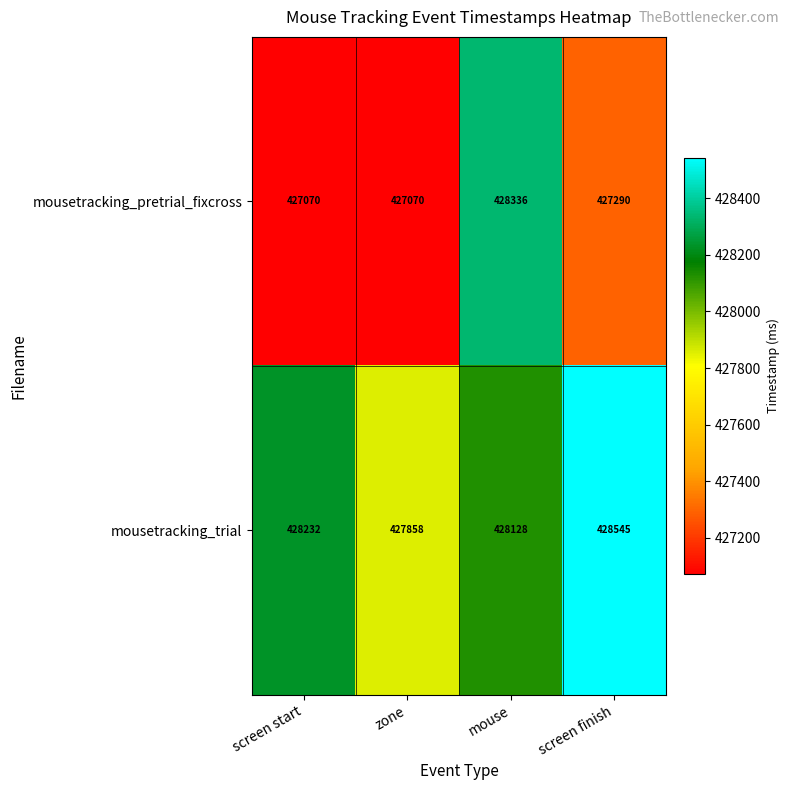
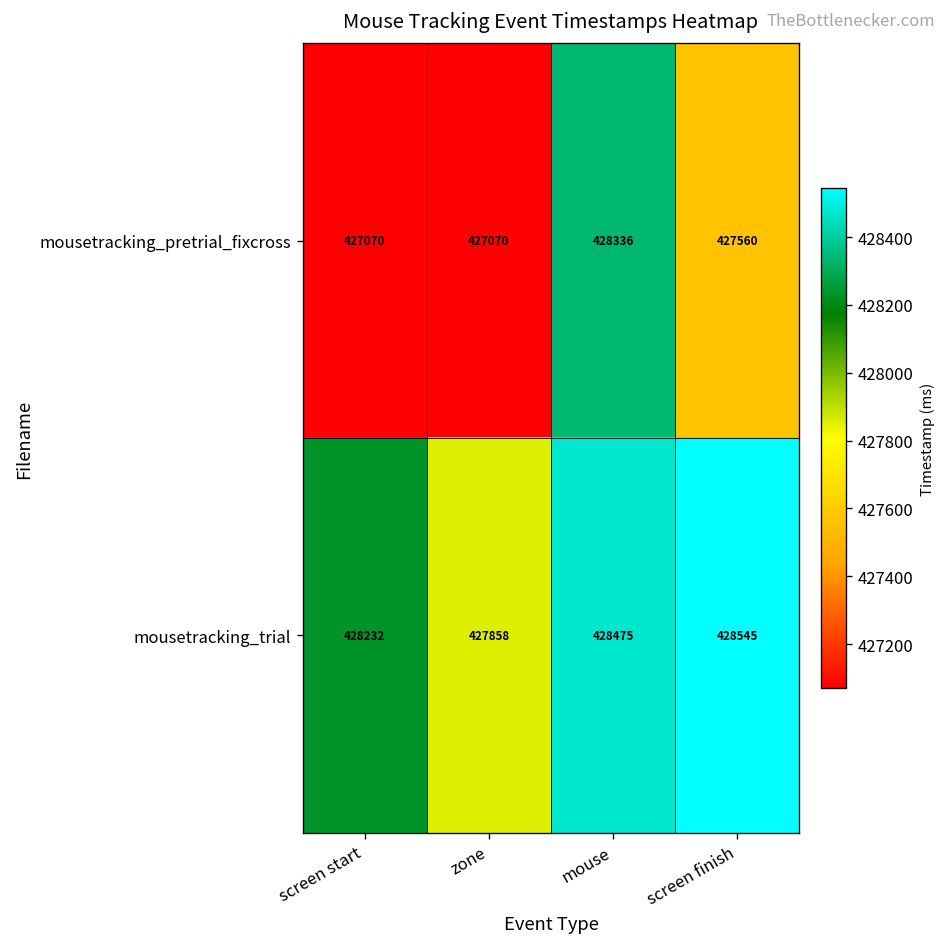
  {
    "mousetracking_pretrial_fixcross": {
      "screen start": 427070,
      "zone": 427070,
      "mouse": 428336,
-     "screen finish": 427290
+     "screen finish": 427560
    },
    "mousetracking_trial": {
      "screen start": 428232,
      "zone": 427858,
-     "mouse": 428128,
+     "mouse": 428475,
      "screen finish": 428545
    }
  }
